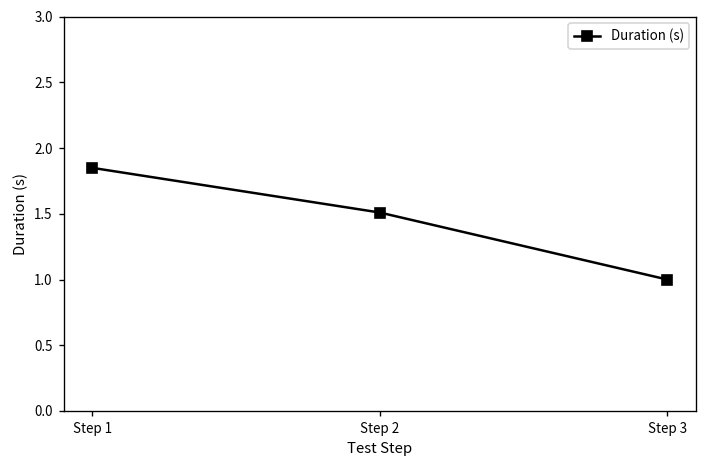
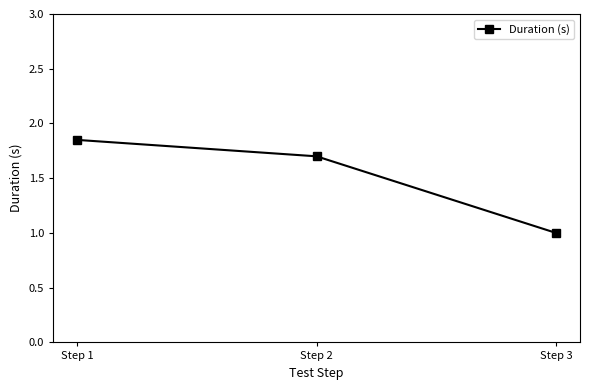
  {
    "Step 1": 1.85,
-   "Step 2": 1.51,
+   "Step 2": 1.70,
    "Step 3": 1.00
  }
